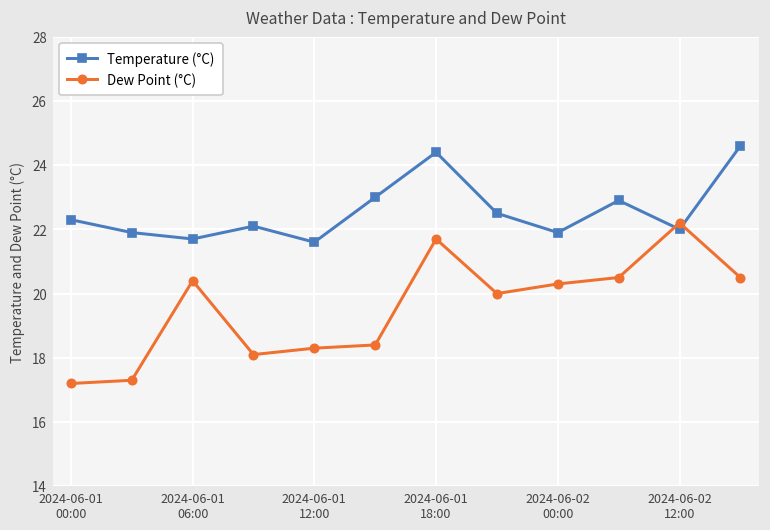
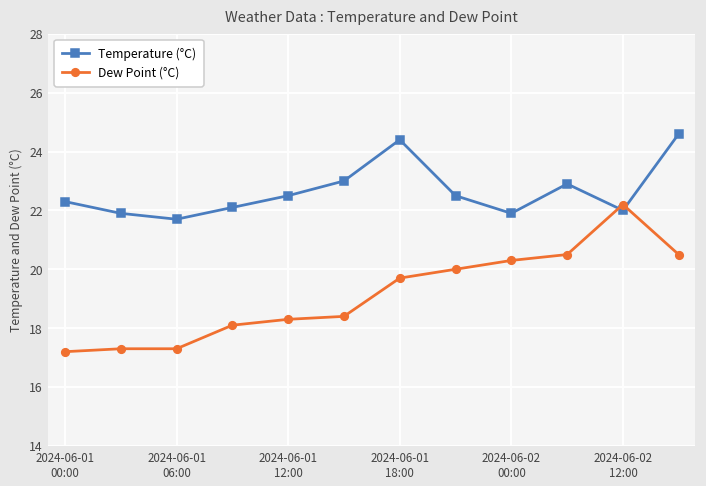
  {
    "Temperature (°C)": {
      "2024-06-01 00:00": 22.3,
      "2024-06-01 06:00": 21.7,
-     "2024-06-01 12:00": 21.6,
+     "2024-06-01 12:00": 22.5,
      "2024-06-01 18:00": 24.4,
      "2024-06-02 00:00": 21.9,
      "2024-06-02 12:00": 22.0
    },
    "Dew Point (°C)": {
      "2024-06-01 00:00": 17.2,
-     "2024-06-01 06:00": 20.4,
+     "2024-06-01 06:00": 17.3,
      "2024-06-01 12:00": 18.3,
-     "2024-06-01 18:00": 21.7,
+     "2024-06-01 18:00": 19.7,
      "2024-06-02 00:00": 20.3,
      "2024-06-02 12:00": 22.2
    }
  }
